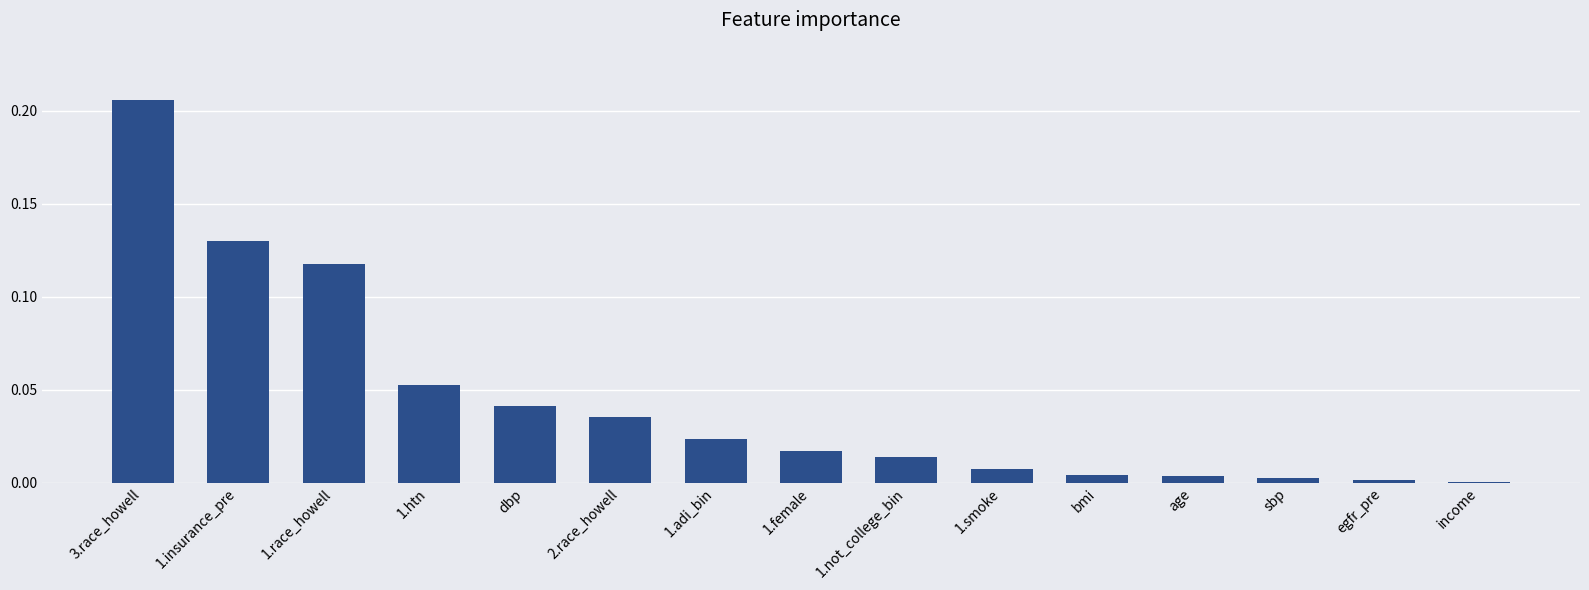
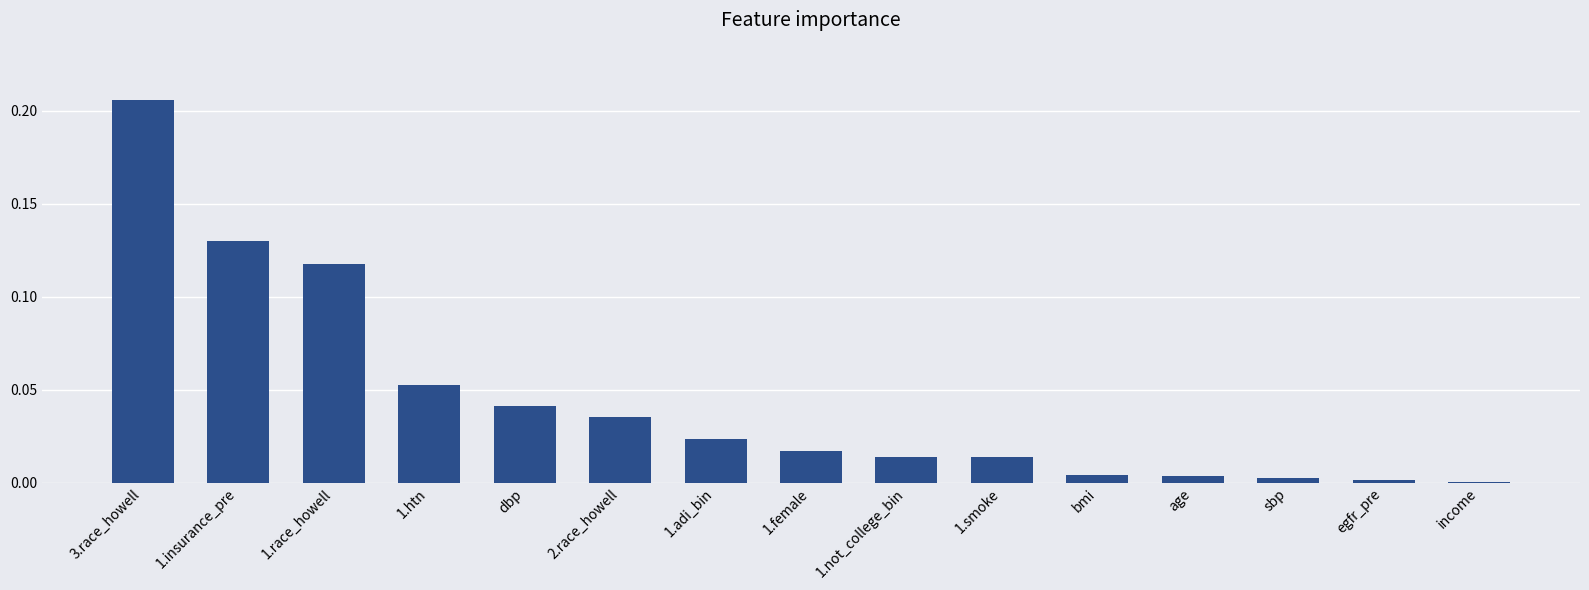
  {
    "3.race_howell": 0.206,
    "1.insurance_pre": 0.130,
    "1.race_howell": 0.117,
    "1.htn": 0.053,
    "dbp": 0.041,
    "2.race_howell": 0.035,
    "1.adi_bin": 0.023,
    "1.female": 0.017,
    "1.not_college_bin": 0.014,
-   "1.smoke": 0.007,
+   "1.smoke": 0.014,
    "bmi": 0.004,
    "age": 0.003,
    "sbp": 0.002,
    "egfr_pre": 0.001
  }
